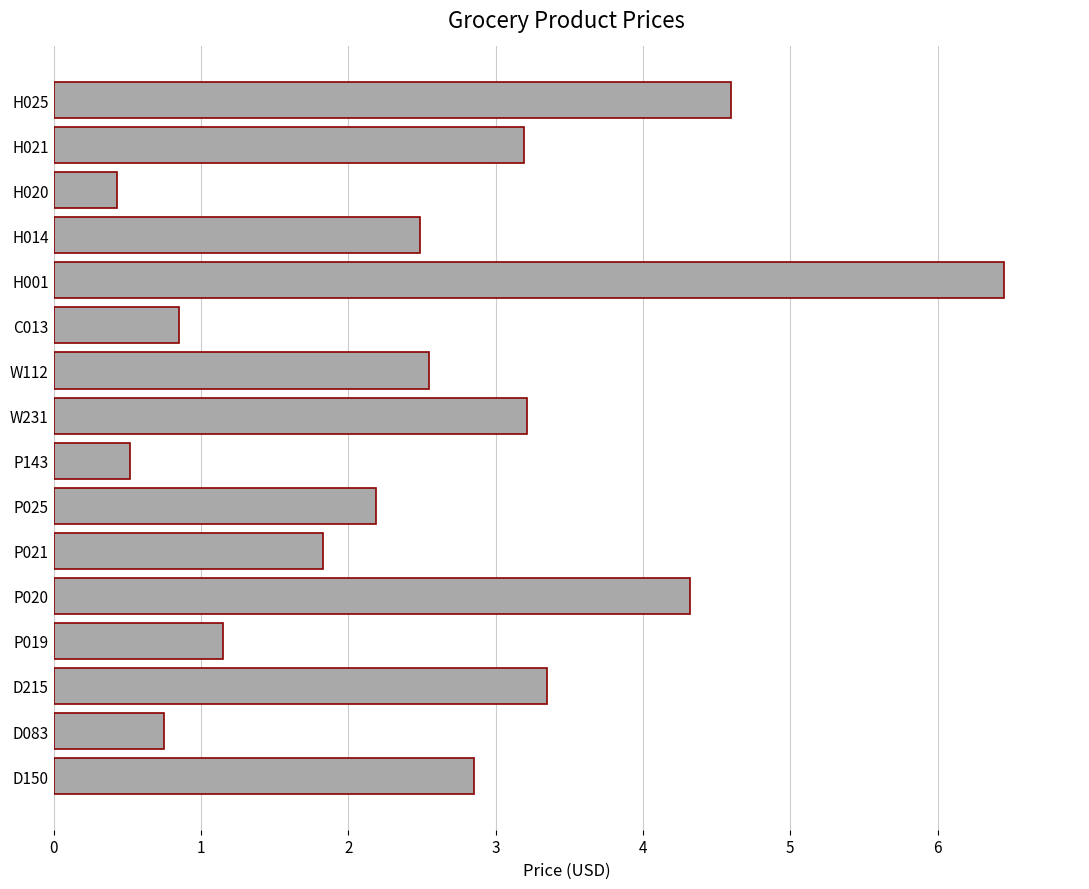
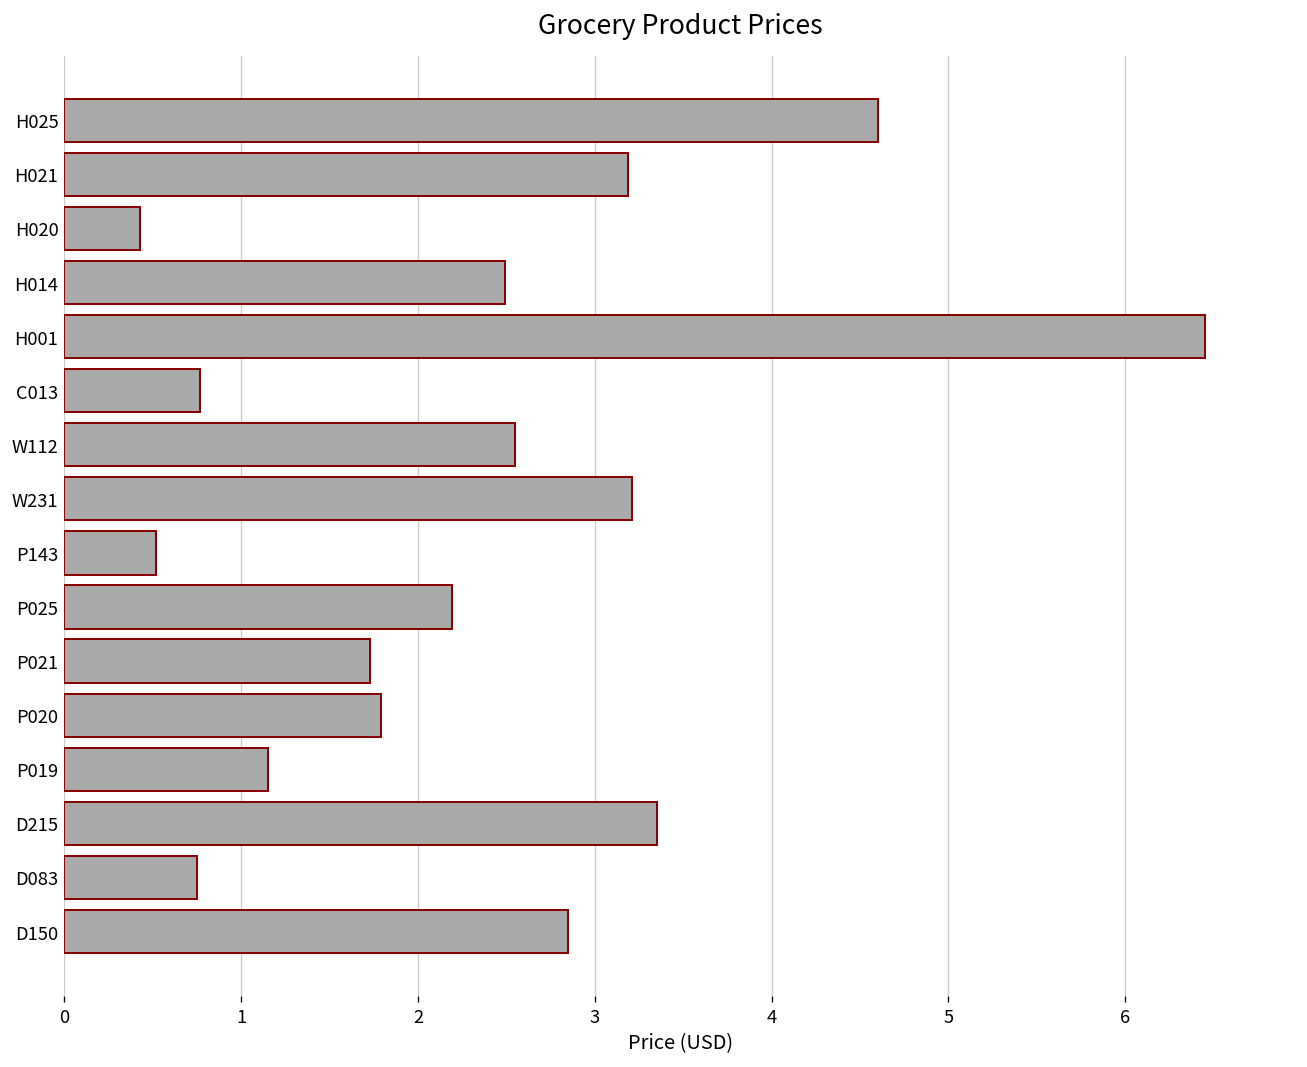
  {
    "H025": 4.60,
    "H021": 3.19,
    "H020": 0.43,
    "H014": 2.49,
    "H001": 6.45,
-   "C013": 0.85,
+   "C013": 0.77,
    "W112": 2.55,
    "W231": 3.21,
    "P143": 0.52,
    "P025": 2.19,
-   "P021": 1.83,
-   "P020": 4.32,
+   "P021": 1.73,
+   "P020": 1.79,
    "P019": 1.15,
    "D215": 3.35,
    "D083": 0.75,
    "D150": 2.85
  }
